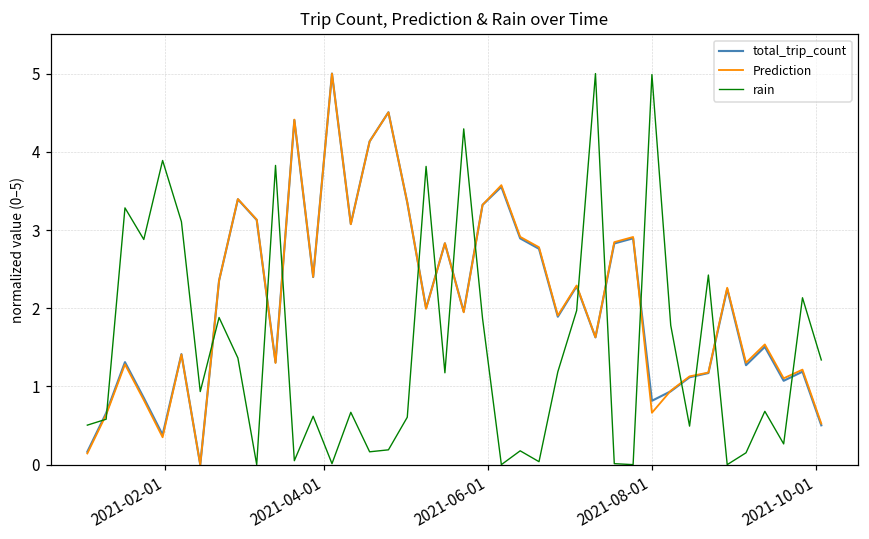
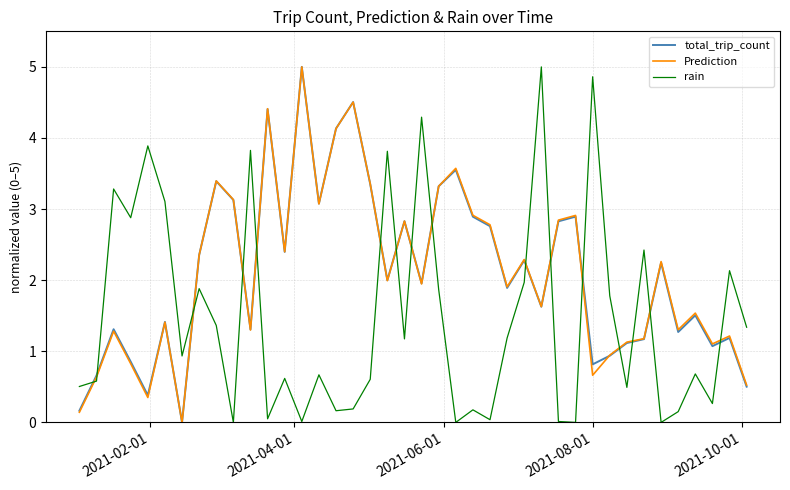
  {
    "total_trip_count": {
      "2021-08-01": 0.8
    },
    "Prediction": {
      "2021-08-01": 0.7
    },
    "rain": {
-     "2021-08-01": 5.0
+     "2021-08-01": 4.9
    }
  }
